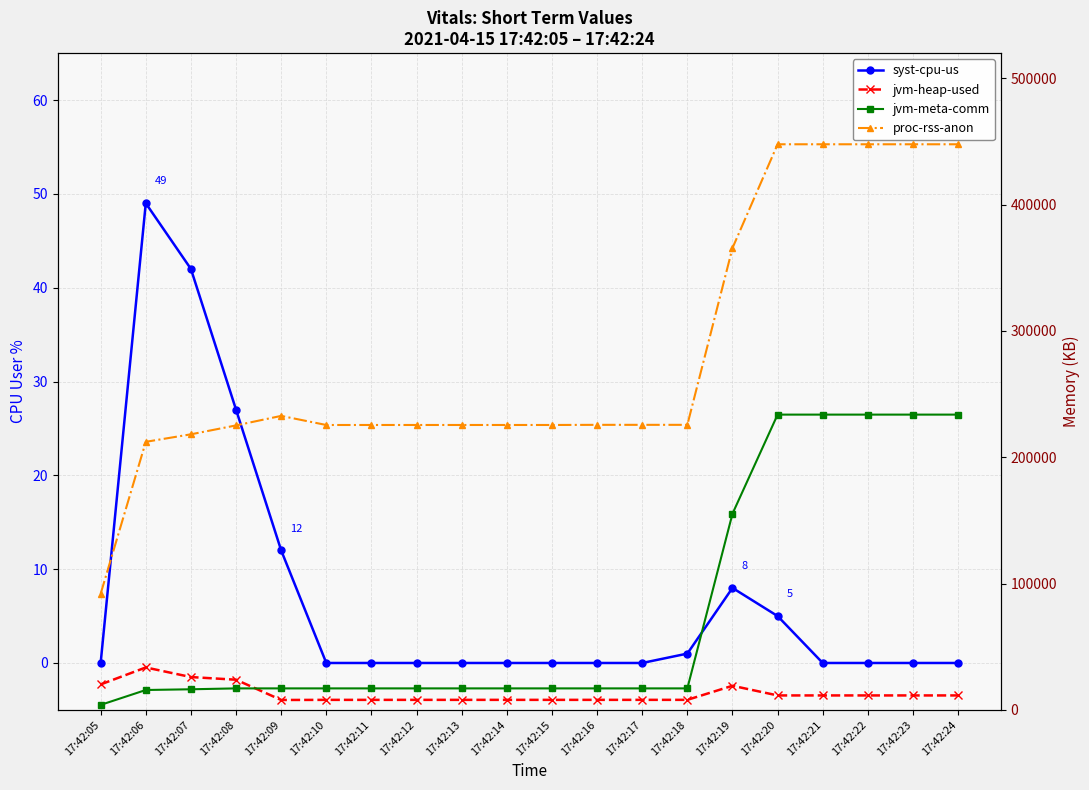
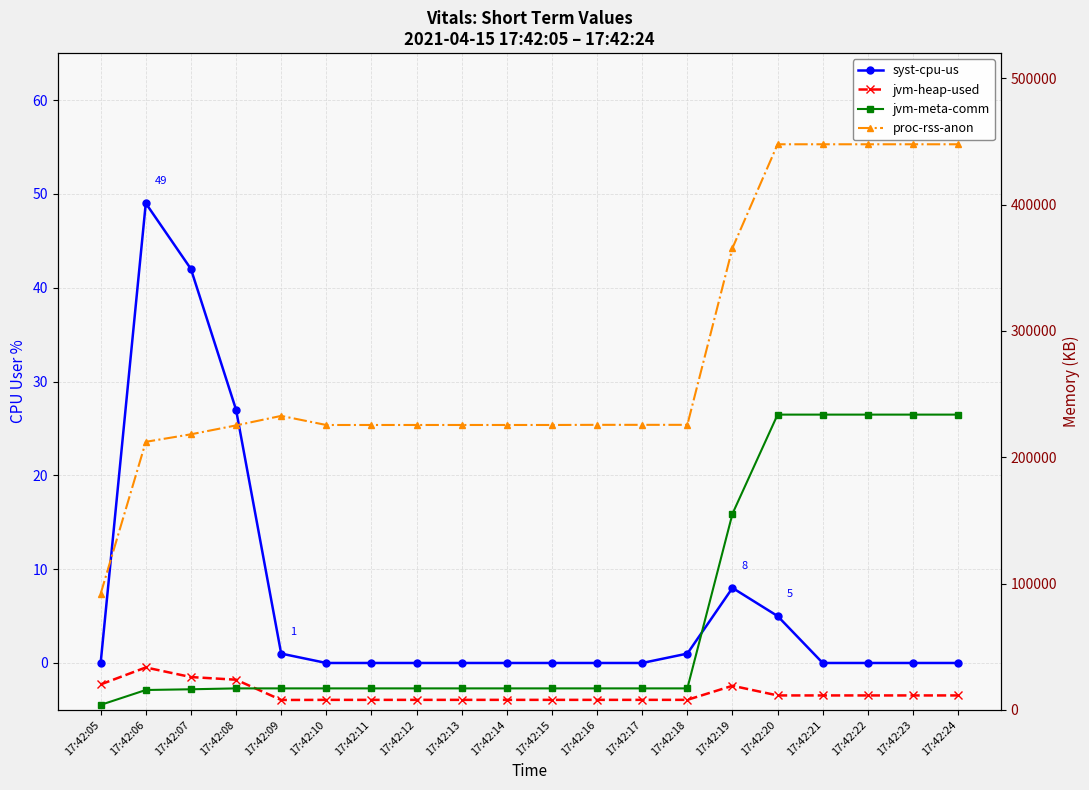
  {
    "syst-cpu-us": {
      "17:42:06": 49,
-     "17:42:09": 12,
+     "17:42:09": 1,
      "17:42:19": 8,
      "17:42:20": 5
    }
  }
